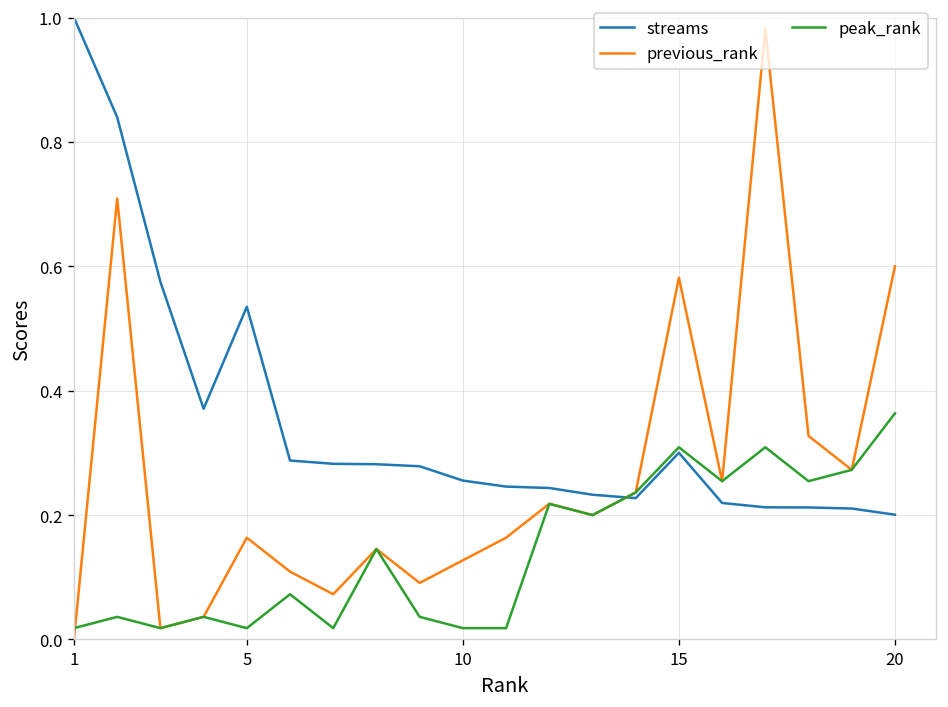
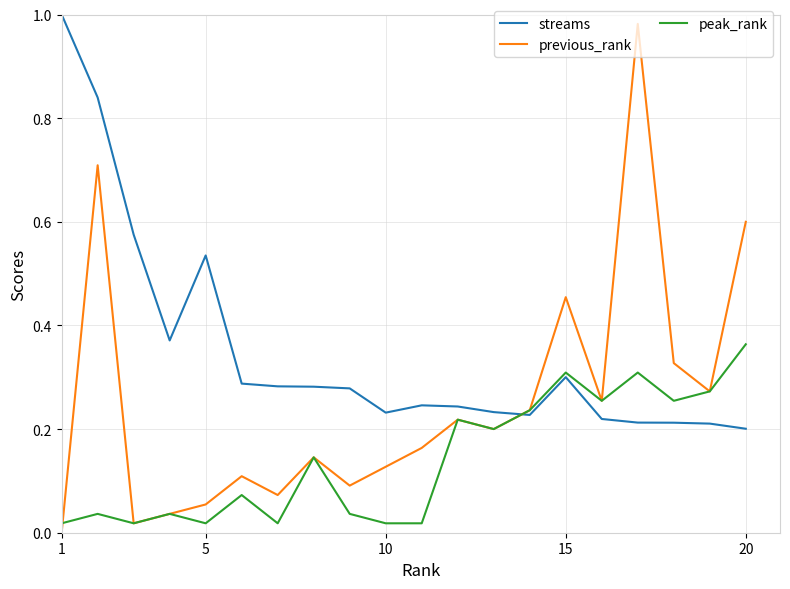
  {
    "streams": {
      "1": 1.00,
      "5": 0.54,
-     "10": 0.26,
+     "10": 0.23,
      "15": 0.30,
      "20": 0.20
    },
    "previous_rank": {
      "1": 0.00,
-     "5": 0.16,
+     "5": 0.05,
      "10": 0.13,
-     "15": 0.58,
+     "15": 0.45,
      "20": 0.60
    },
    "peak_rank": {
      "1": 0.02,
      "5": 0.02,
      "10": 0.02,
      "15": 0.31,
      "20": 0.36
    }
  }
